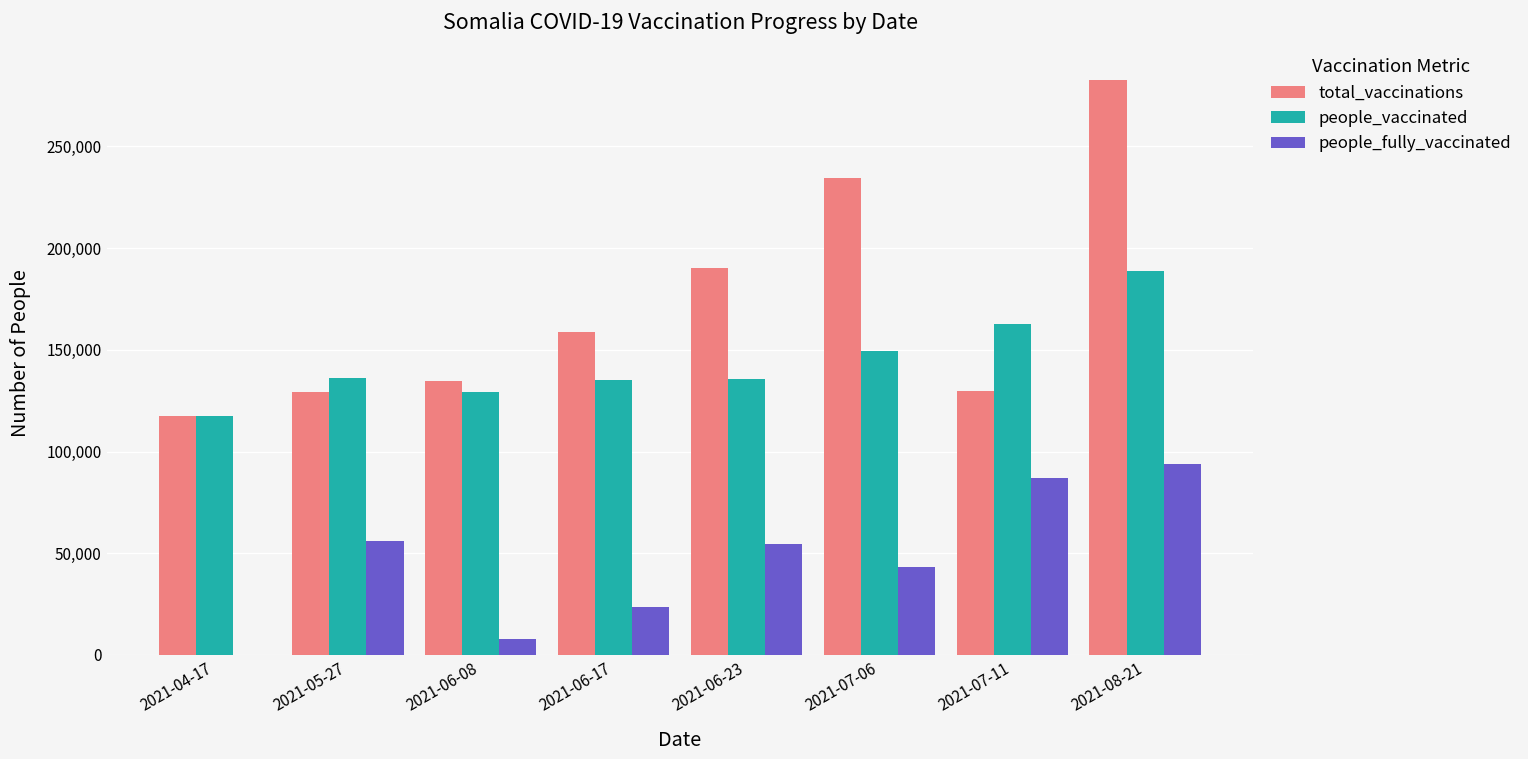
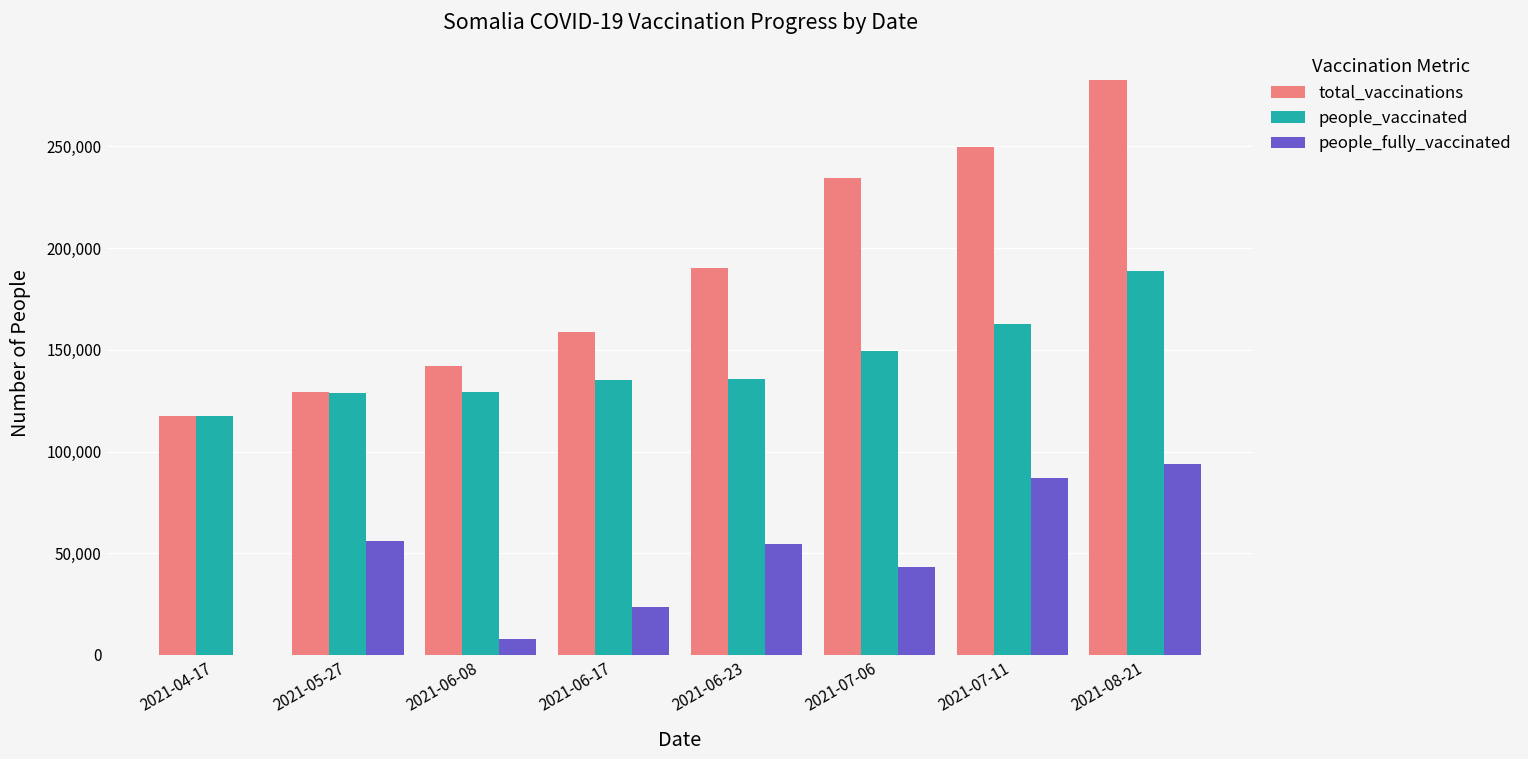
  {
    "total_vaccinations": {
      "2021-04-17": "118,000",
      "2021-05-27": "129,000",
-     "2021-06-08": "135,000",
+     "2021-06-08": "142,000",
      "2021-06-17": "159,000",
      "2021-06-23": "190,000",
      "2021-07-06": "234,000",
-     "2021-07-11": "130,000",
+     "2021-07-11": "250,000",
      "2021-08-21": "283,000"
    },
    "people_vaccinated": {
      "2021-04-17": "118,000",
-     "2021-05-27": "136,000",
+     "2021-05-27": "129,000",
      "2021-06-08": "129,000",
      "2021-06-17": "135,000",
      "2021-06-23": "136,000",
      "2021-07-06": "149,000",
      "2021-07-11": "163,000",
      "2021-08-21": "189,000"
    },
    "people_fully_vaccinated": {
      "2021-04-17": "0",
      "2021-05-27": "56,000",
      "2021-06-08": "8,000",
      "2021-06-17": "24,000",
      "2021-06-23": "55,000",
      "2021-07-06": "43,000",
      "2021-07-11": "87,000",
      "2021-08-21": "94,000"
    }
  }
